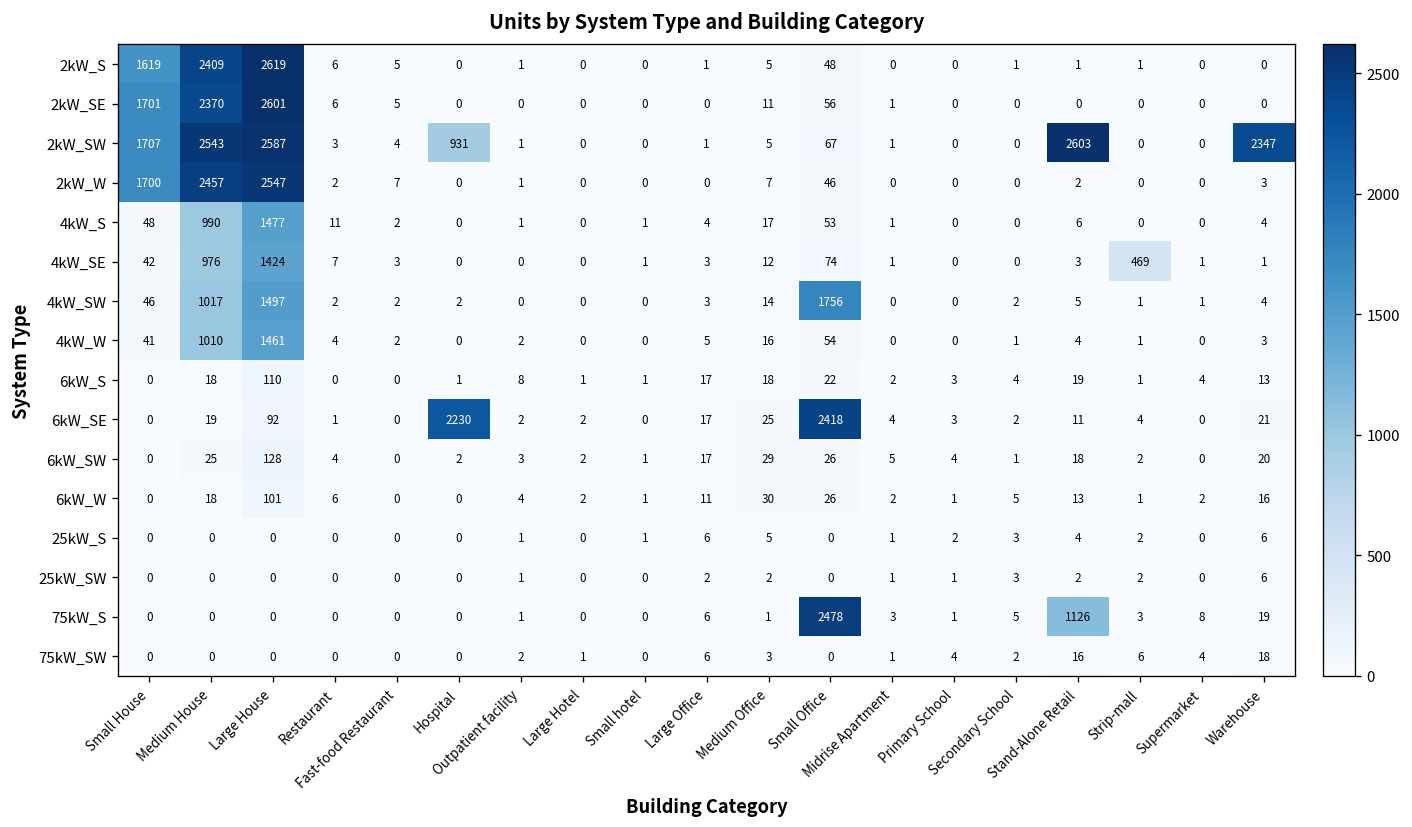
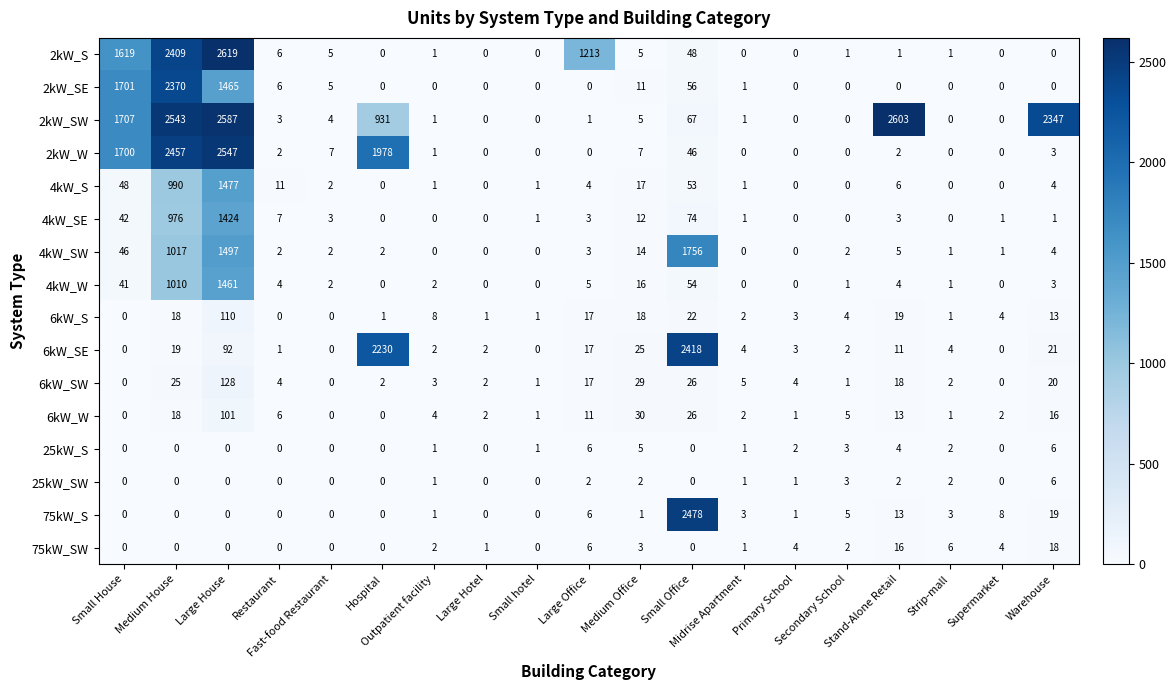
  {
    "2kW_S": {
      "Small House": 1619,
      "Medium House": 2409,
      "Large House": 2619,
      "Restaurant": 6,
      "Fast-food Restaurant": 5,
      "Hospital": 0,
      "Outpatient facility": 1,
      "Large Hotel": 0,
      "Small hotel": 0,
-     "Large Office": 1,
+     "Large Office": 1213,
      "Medium Office": 5,
      "Small Office": 48,
      "Midrise Apartment": 0,
      "Primary School": 0,
      "Secondary School": 1,
      "Stand-Alone Retail": 1,
      "Strip-mall": 1,
      "Supermarket": 0,
      "Warehouse": 0
    },
    "2kW_SE": {
      "Small House": 1701,
      "Medium House": 2370,
-     "Large House": 2601,
+     "Large House": 1465,
      "Restaurant": 6,
      "Fast-food Restaurant": 5,
      "Hospital": 0,
      "Outpatient facility": 0,
      "Large Hotel": 0,
      "Small hotel": 0,
      "Large Office": 0,
      "Medium Office": 11,
      "Small Office": 56,
      "Midrise Apartment": 1,
      "Primary School": 0,
      "Secondary School": 0,
      "Stand-Alone Retail": 0,
      "Strip-mall": 0,
      "Supermarket": 0,
      "Warehouse": 0
    },
    "2kW_W": {
      "Small House": 1700,
      "Medium House": 2457,
      "Large House": 2547,
      "Restaurant": 2,
      "Fast-food Restaurant": 7,
-     "Hospital": 0,
+     "Hospital": 1978,
      "Outpatient facility": 1,
      "Large Hotel": 0,
      "Small hotel": 0,
      "Large Office": 0,
      "Medium Office": 7,
      "Small Office": 46,
      "Midrise Apartment": 0,
      "Primary School": 0,
      "Secondary School": 0,
      "Stand-Alone Retail": 2,
      "Strip-mall": 0,
      "Supermarket": 0,
      "Warehouse": 3
    },
    "4kW_SE": {
      "Small House": 42,
      "Medium House": 976,
      "Large House": 1424,
      "Restaurant": 7,
      "Fast-food Restaurant": 3,
      "Hospital": 0,
      "Outpatient facility": 0,
      "Large Hotel": 0,
      "Small hotel": 1,
      "Large Office": 3,
      "Medium Office": 12,
      "Small Office": 74,
      "Midrise Apartment": 1,
      "Primary School": 0,
      "Secondary School": 0,
      "Stand-Alone Retail": 3,
-     "Strip-mall": 469,
+     "Strip-mall": 0,
      "Supermarket": 1,
      "Warehouse": 1
    },
    "75kW_S": {
      "Small House": 0,
      "Medium House": 0,
      "Large House": 0,
      "Restaurant": 0,
      "Fast-food Restaurant": 0,
      "Hospital": 0,
      "Outpatient facility": 1,
      "Large Hotel": 0,
      "Small hotel": 0,
      "Large Office": 6,
      "Medium Office": 1,
      "Small Office": 2478,
      "Midrise Apartment": 3,
      "Primary School": 1,
      "Secondary School": 5,
-     "Stand-Alone Retail": 1126,
+     "Stand-Alone Retail": 13,
      "Strip-mall": 3,
      "Supermarket": 8,
      "Warehouse": 19
    }
  }
